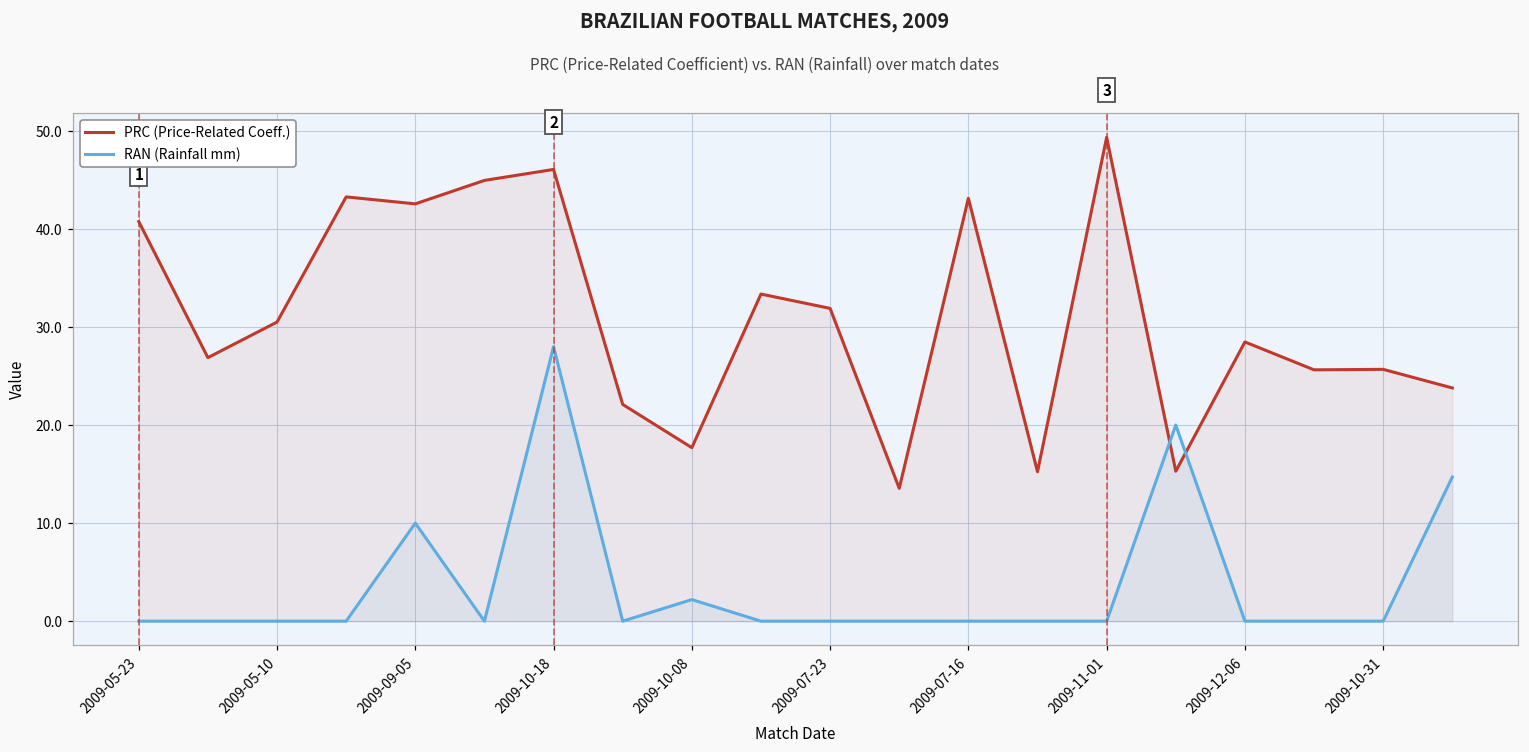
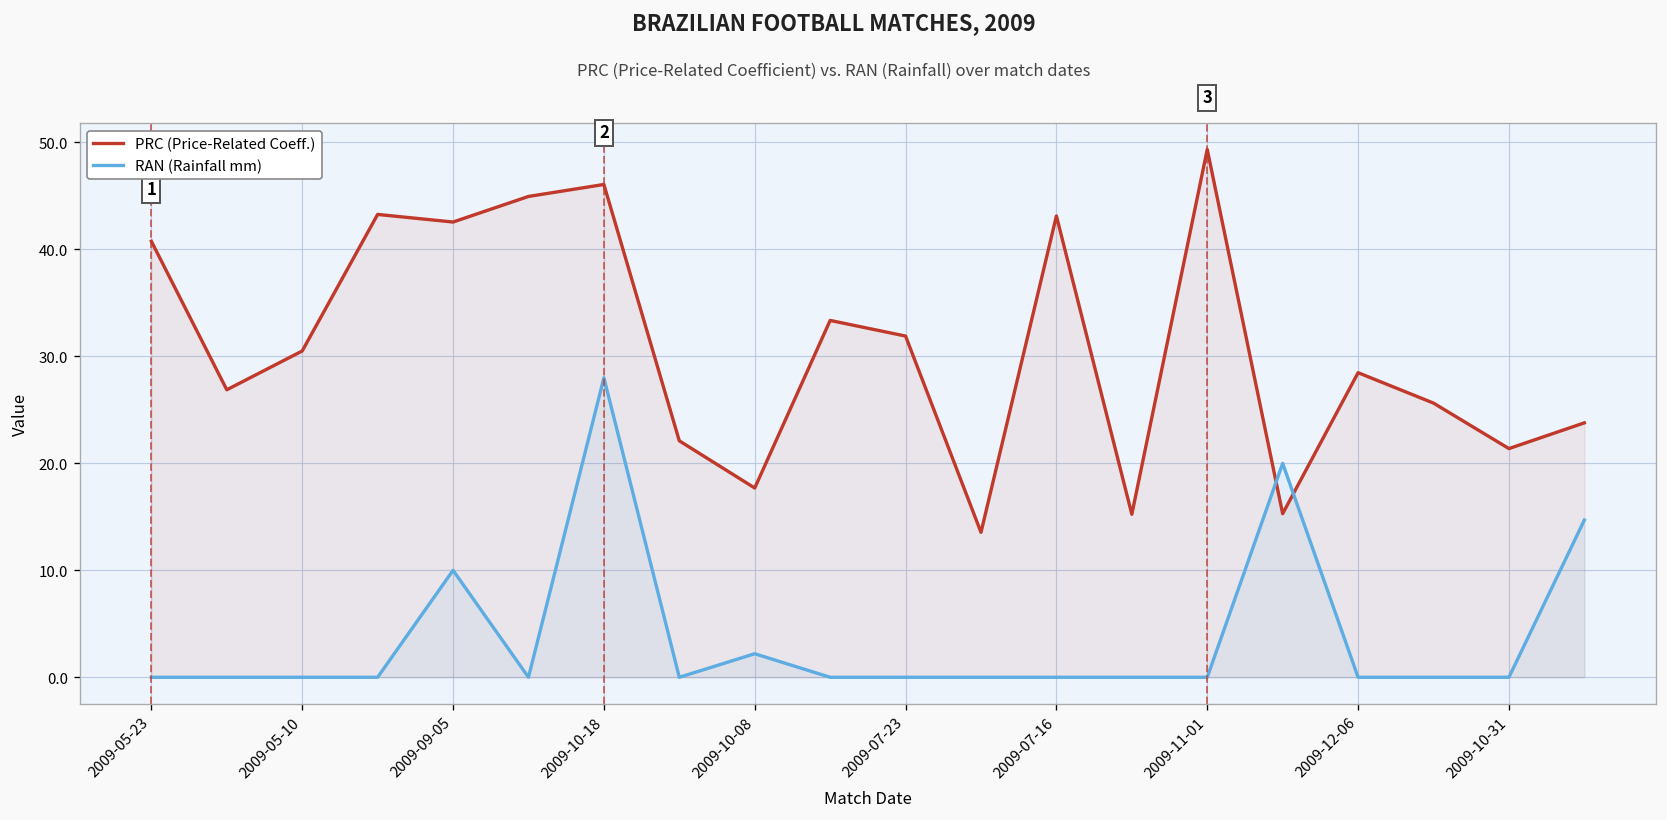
  {
    "PRC (Price-Related Coeff.)": {
      "2009-05-23": 41,
      "2009-05-10": 31,
      "2009-09-05": 43,
      "2009-10-18": 46,
      "2009-10-08": 18,
      "2009-07-23": 32,
      "2009-07-16": 43,
      "2009-11-01": 49,
      "2009-12-06": 28,
-     "2009-10-31": 26
+     "2009-10-31": 21
    },
    "RAN (Rainfall mm)": {
      "2009-05-23": 0,
      "2009-05-10": 0,
      "2009-09-05": 10,
      "2009-10-18": 28,
      "2009-10-08": 2,
      "2009-07-23": 0,
      "2009-07-16": 0,
      "2009-11-01": 0,
      "2009-12-06": 0,
      "2009-10-31": 0
    }
  }
